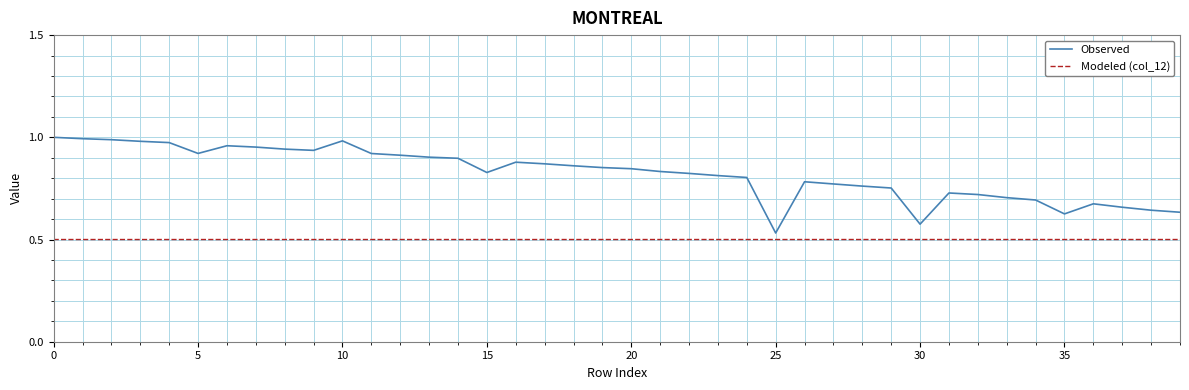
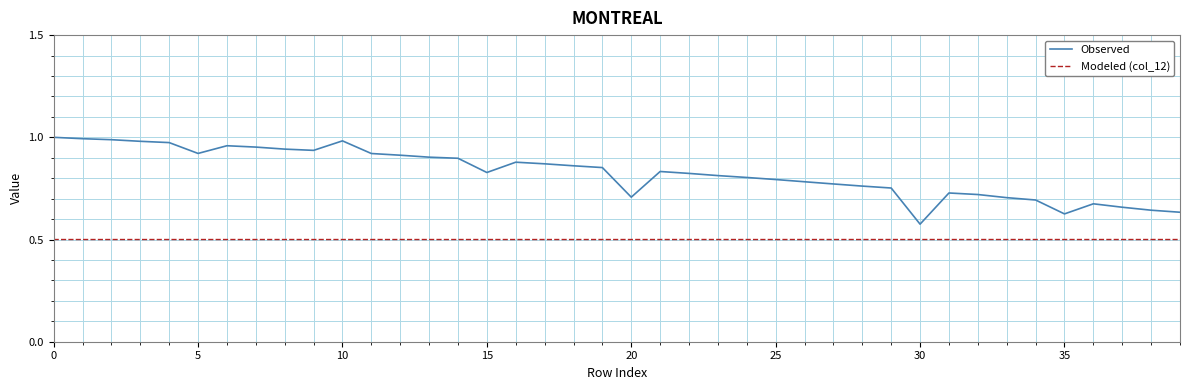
  {
    "Observed": {
      "0": 1.00,
      "5": 0.92,
      "10": 0.98,
      "15": 0.83,
-     "20": 0.85,
-     "25": 0.53,
+     "20": 0.71,
+     "25": 0.79,
      "30": 0.58,
      "35": 0.63
    },
    "Modeled (col_12)": {
      "0": 0.50,
      "5": 0.50,
      "10": 0.50,
      "15": 0.50,
      "20": 0.50,
      "25": 0.50,
      "30": 0.50,
      "35": 0.50
    }
  }
